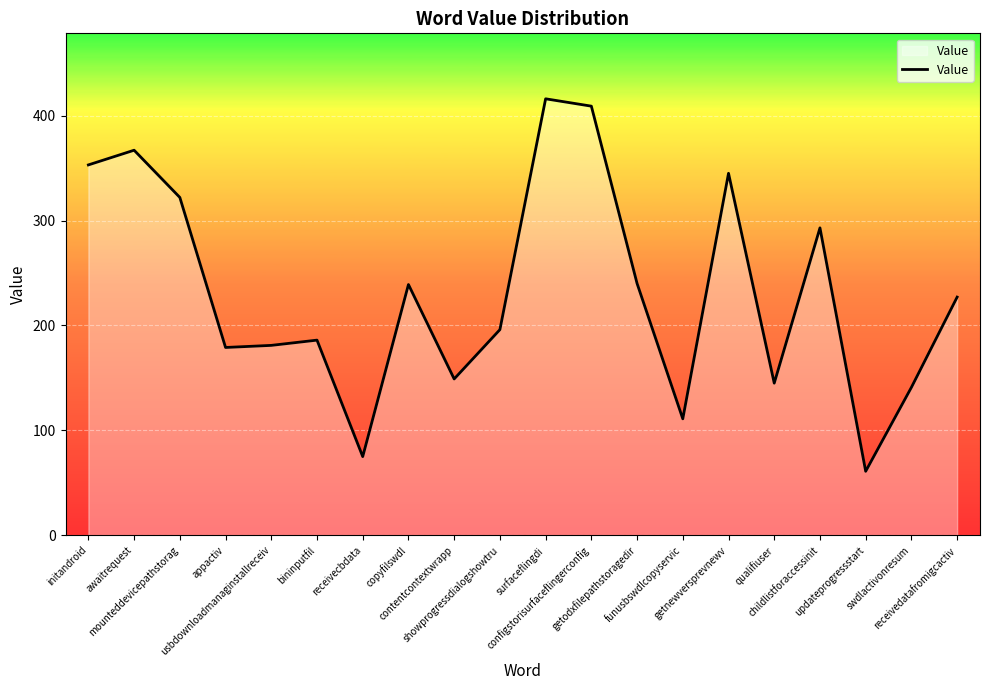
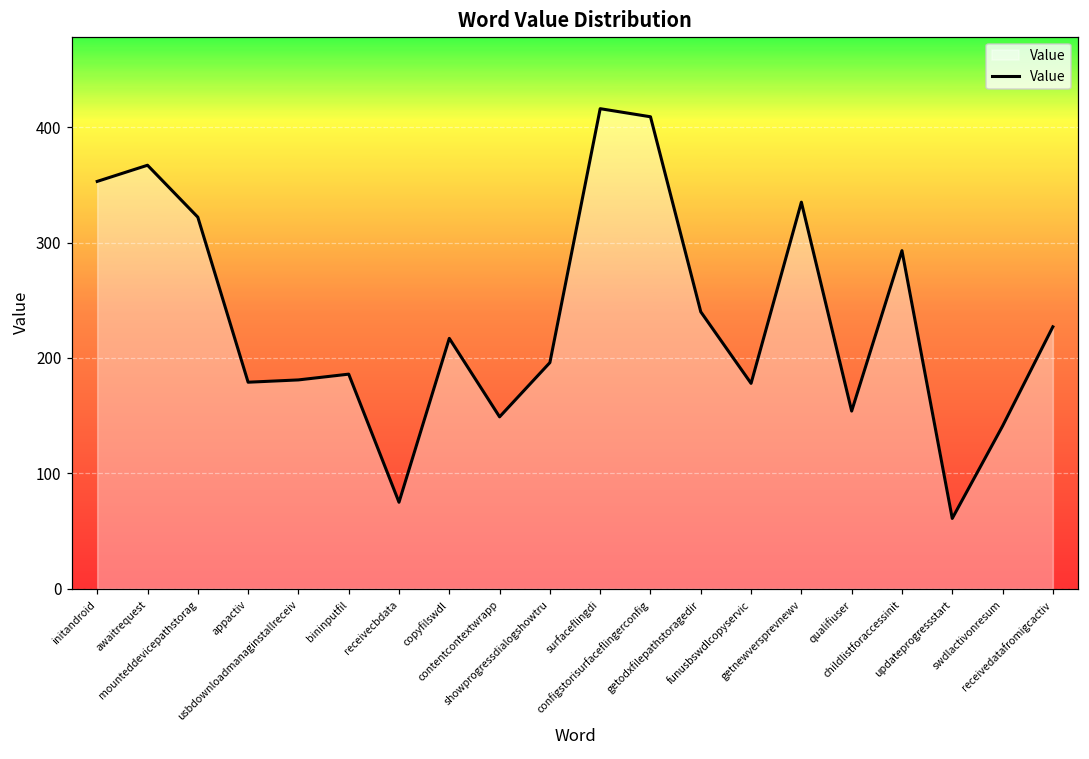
  {
    "initandroid": 353,
    "awaitrequest": 367,
    "mounteddevicepathstorag": 322,
    "appactiv": 179,
    "usbdownloadmanaginstallreceiv": 181,
    "bininputfil": 186,
    "receivecbdata": 75,
-   "copyfilswdl": 239,
+   "copyfilswdl": 217,
    "contentcontextwrapp": 149,
    "showprogressdialogshowtru": 196,
    "surfaceflingdi": 416,
    "configstorisurfaceflingerconfig": 409,
    "getodxfilepathstoragedir": 240,
-   "funusbswdlcopyservic": 111,
-   "getnewversprevnewv": 345,
-   "qualifiuser": 145,
+   "funusbswdlcopyservic": 178,
+   "getnewversprevnewv": 335,
+   "qualifiuser": 154,
    "childlistforaccessinit": 293,
    "updateprogressstart": 61,
    "swdlactivonresum": 141,
    "receivedatafromigcactiv": 227
  }
